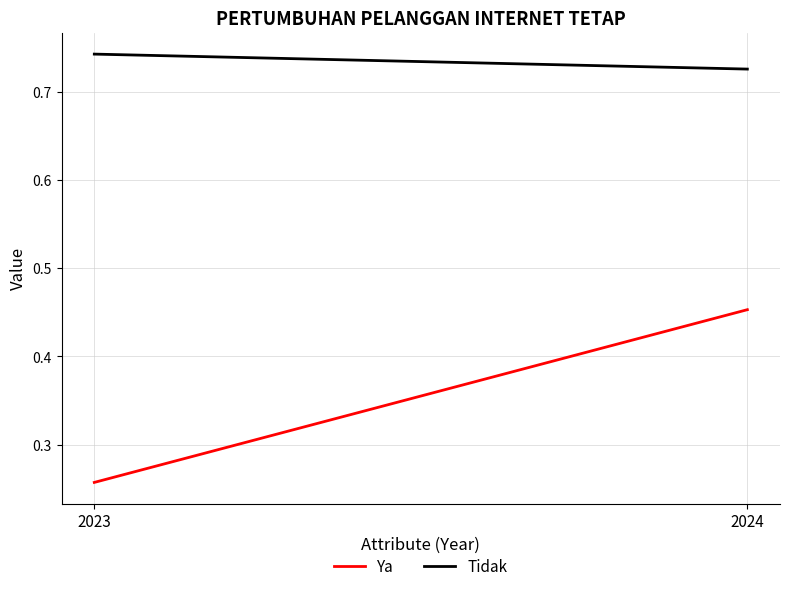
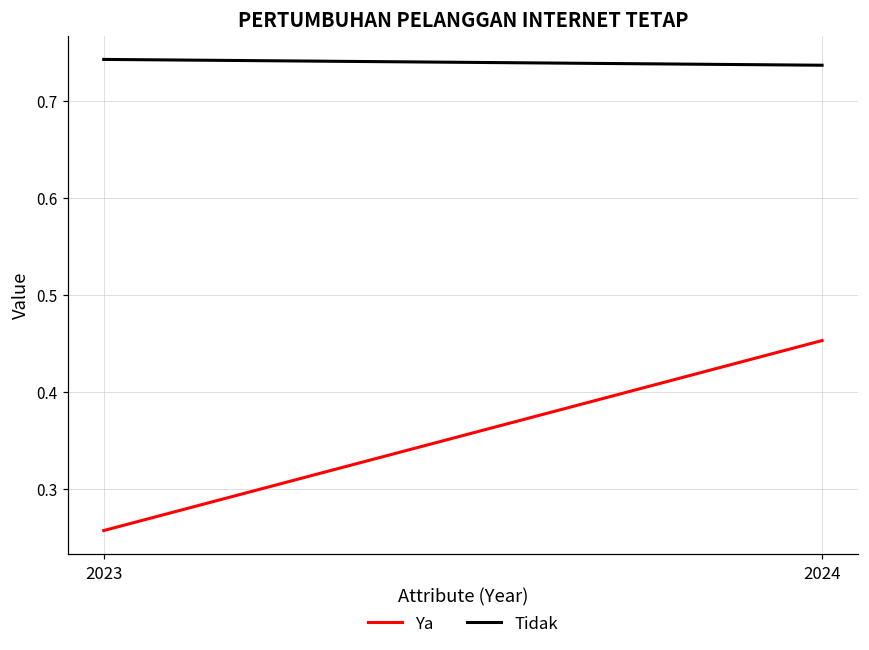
  {
    "Ya": {
      "2023": 0.26,
      "2024": 0.45
    },
    "Tidak": {
      "2023": 0.74,
-     "2024": 0.73
+     "2024": 0.74
    }
  }
